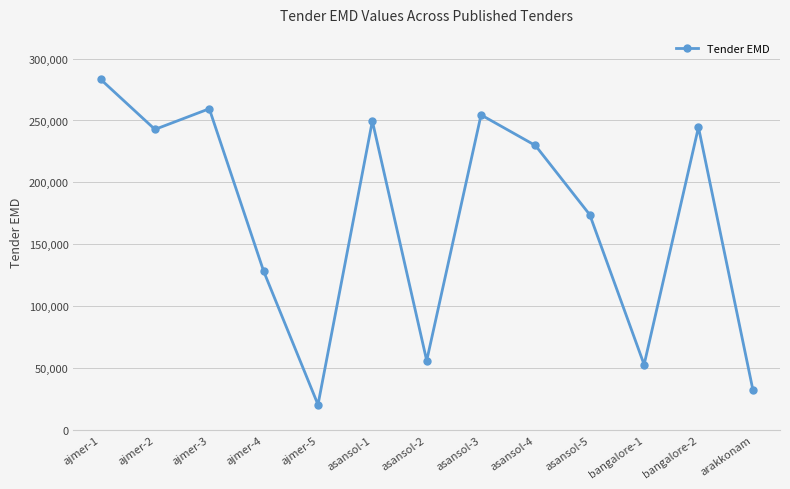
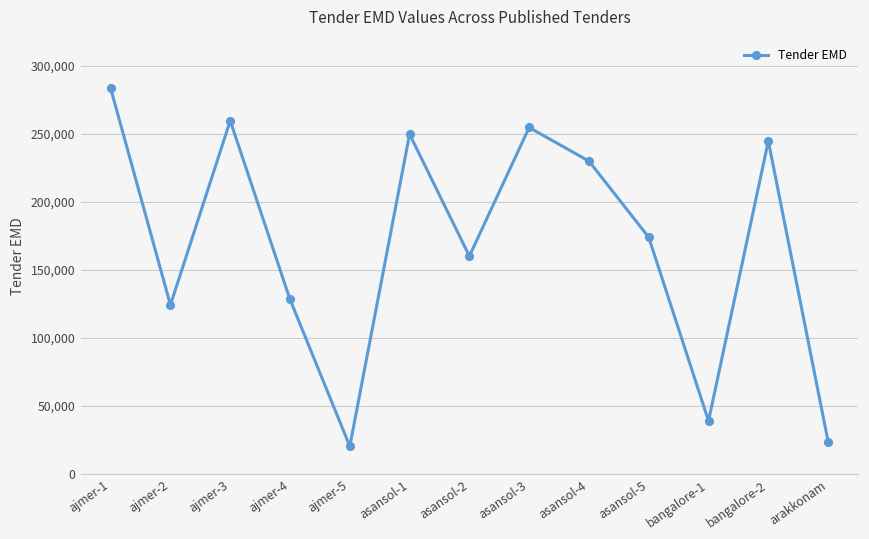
  {
    "ajmer-1": "283,000",
-   "ajmer-2": "243,000",
+   "ajmer-2": "124,000",
    "ajmer-3": "260,000",
    "ajmer-4": "128,000",
    "ajmer-5": "20,000",
    "asansol-1": "250,000",
-   "asansol-2": "56,000",
+   "asansol-2": "160,000",
    "asansol-3": "255,000",
    "asansol-4": "230,000",
    "asansol-5": "174,000",
-   "bangalore-1": "53,000",
+   "bangalore-1": "39,000",
    "bangalore-2": "245,000",
-   "arakkonam": "33,000"
+   "arakkonam": "24,000"
  }
